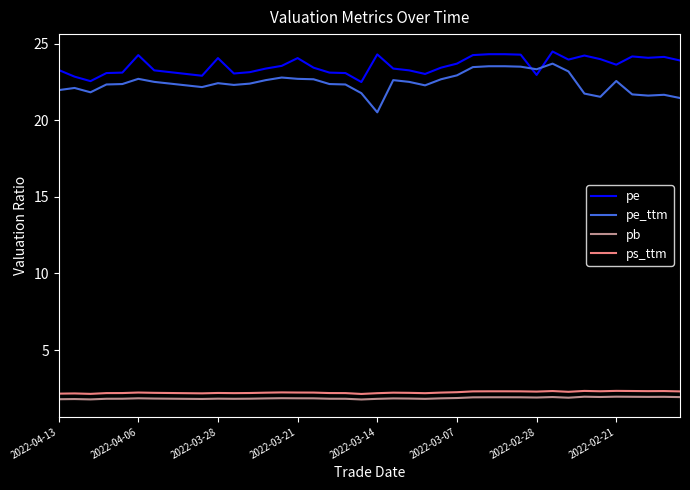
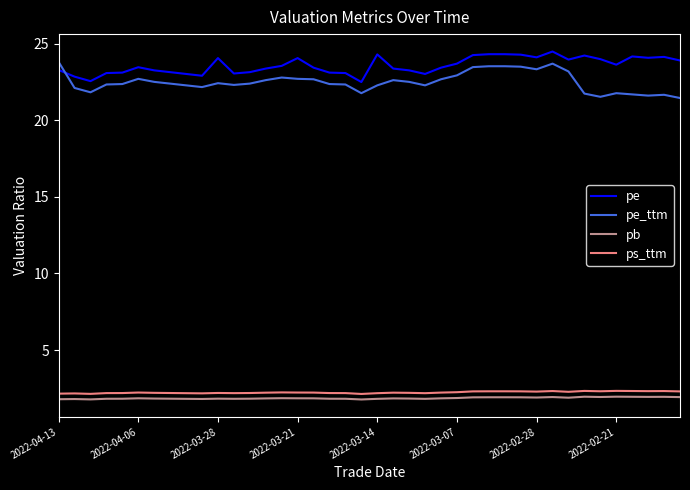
  {
    "pe": {
      "2022-04-13": 23.3,
-     "2022-04-06": 24.2,
+     "2022-04-06": 23.5,
      "2022-03-28": 24.1,
      "2022-03-21": 24.1,
      "2022-03-14": 24.3,
      "2022-03-07": 23.7,
-     "2022-02-28": 23.0,
+     "2022-02-28": 24.1,
      "2022-02-21": 23.6
    },
    "pe_ttm": {
-     "2022-04-13": 22.0,
+     "2022-04-13": 23.8,
      "2022-04-06": 22.7,
      "2022-03-28": 22.4,
      "2022-03-21": 22.7,
-     "2022-03-14": 20.5,
+     "2022-03-14": 22.3,
      "2022-03-07": 22.9,
      "2022-02-28": 23.3,
-     "2022-02-21": 22.6
+     "2022-02-21": 21.8
    }
  }
